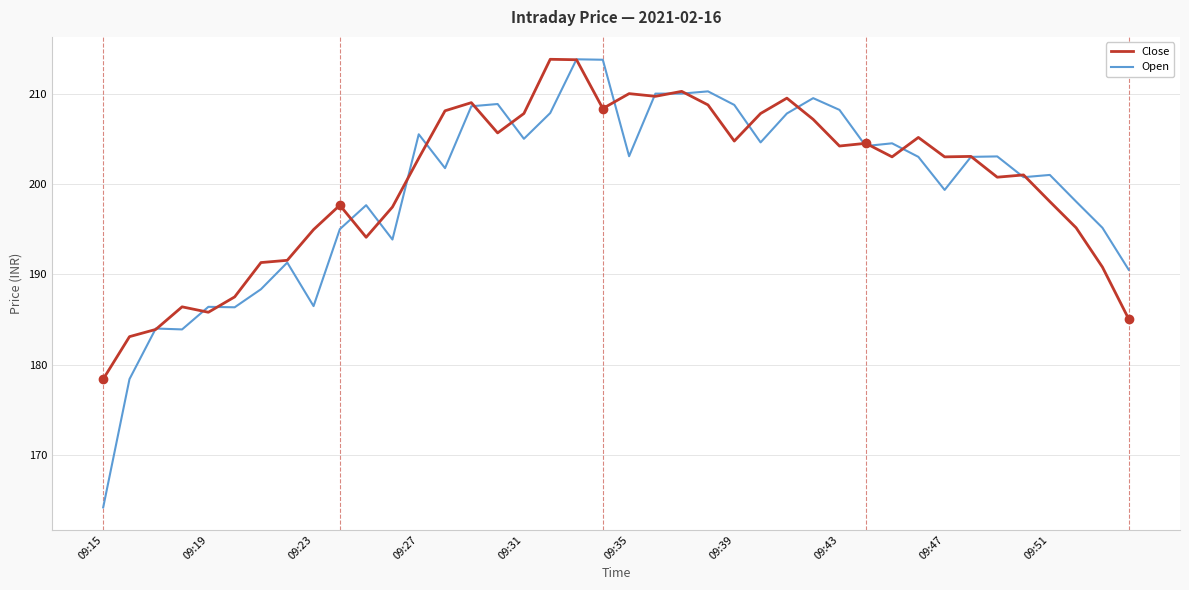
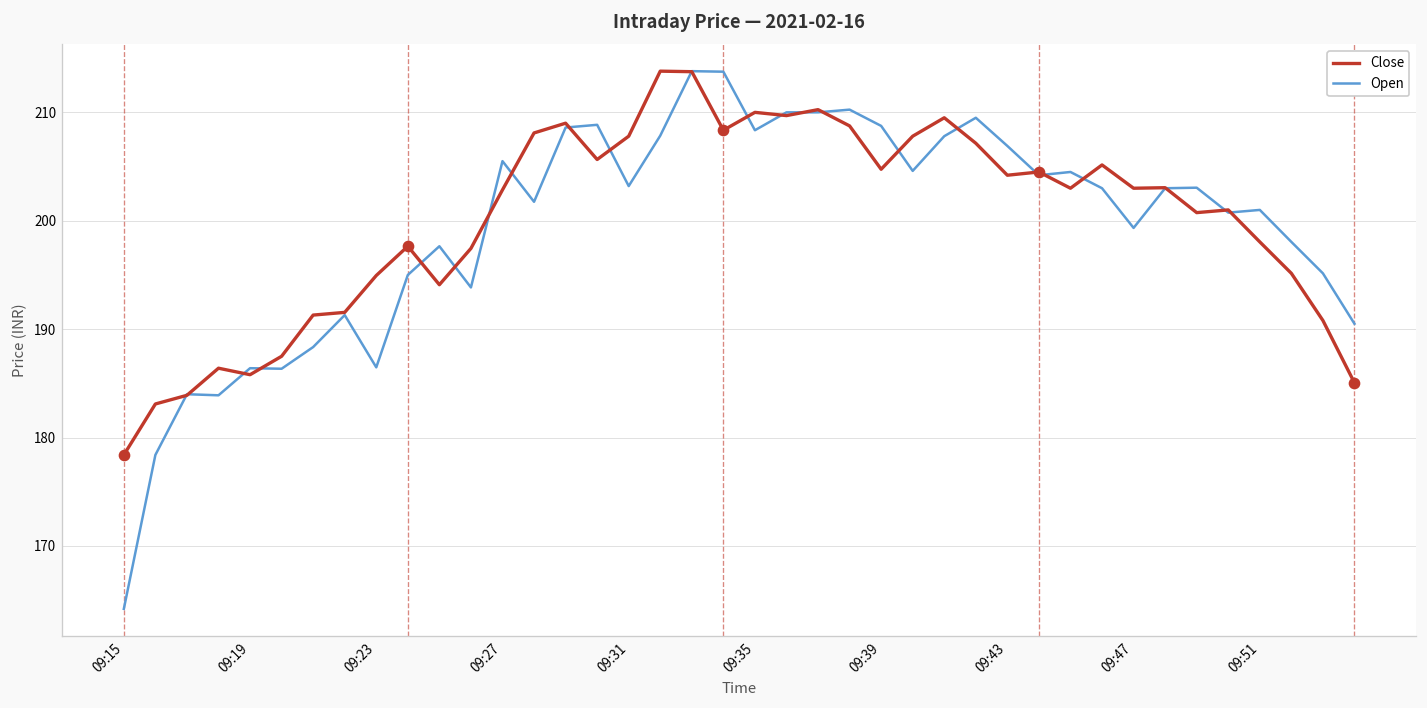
  {
    "Open": {
      "09:15": 164,
      "09:19": 186,
      "09:23": 186,
      "09:27": 206,
-     "09:31": 205,
-     "09:35": 203,
+     "09:31": 203,
+     "09:35": 208,
      "09:39": 209,
-     "09:43": 208,
+     "09:43": 207,
      "09:47": 199,
      "09:51": 201
    }
  }
